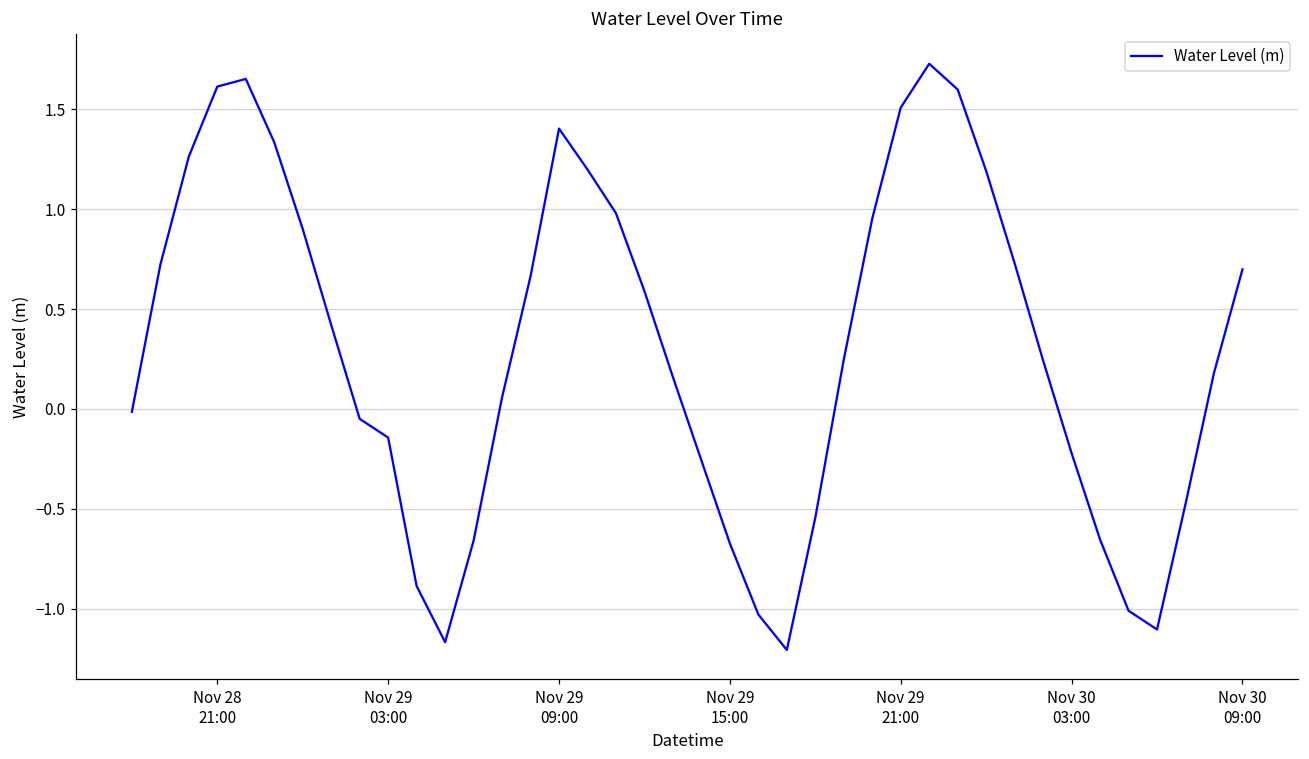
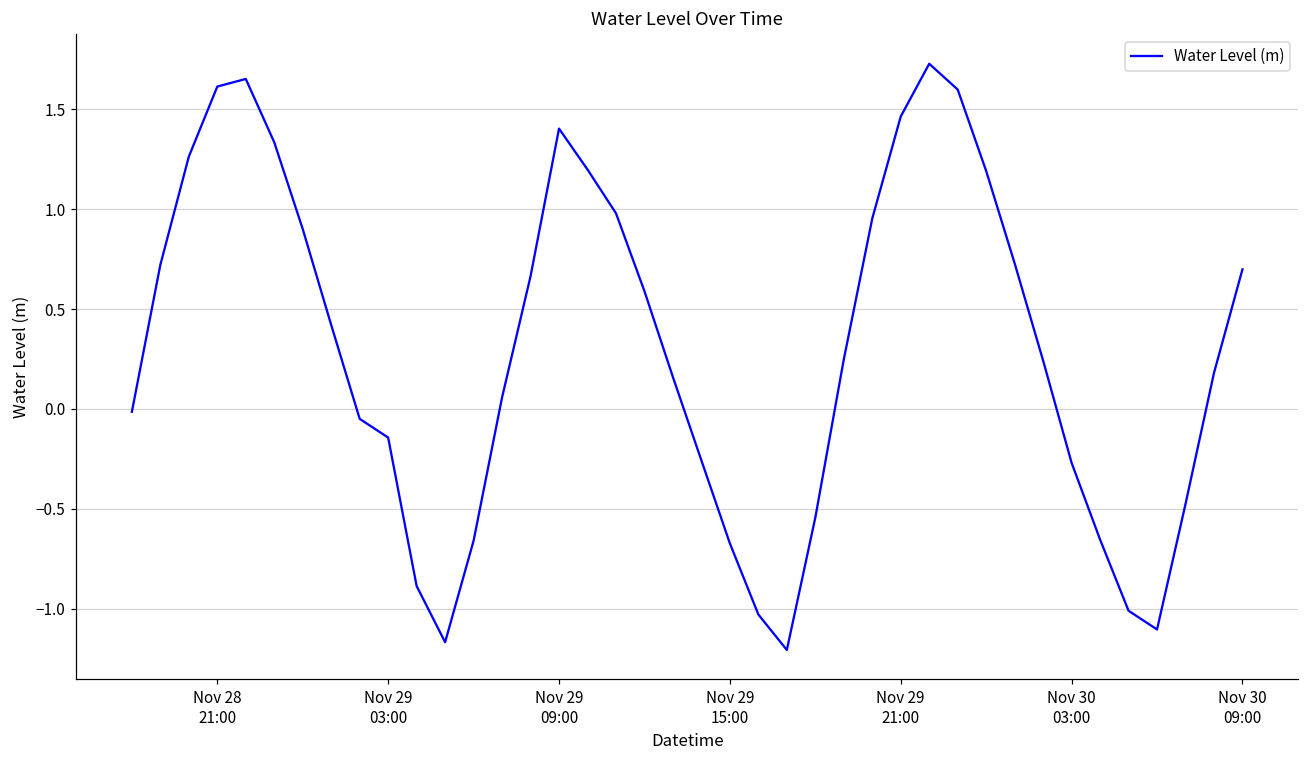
  {
    "Nov 28 21:00": 1.61,
    "Nov 29 03:00": -0.14,
    "Nov 29 09:00": 1.40,
    "Nov 29 15:00": -0.67,
-   "Nov 29 21:00": 1.51,
-   "Nov 30 03:00": -0.22,
+   "Nov 29 21:00": 1.46,
+   "Nov 30 03:00": -0.27,
    "Nov 30 09:00": 0.70
  }
